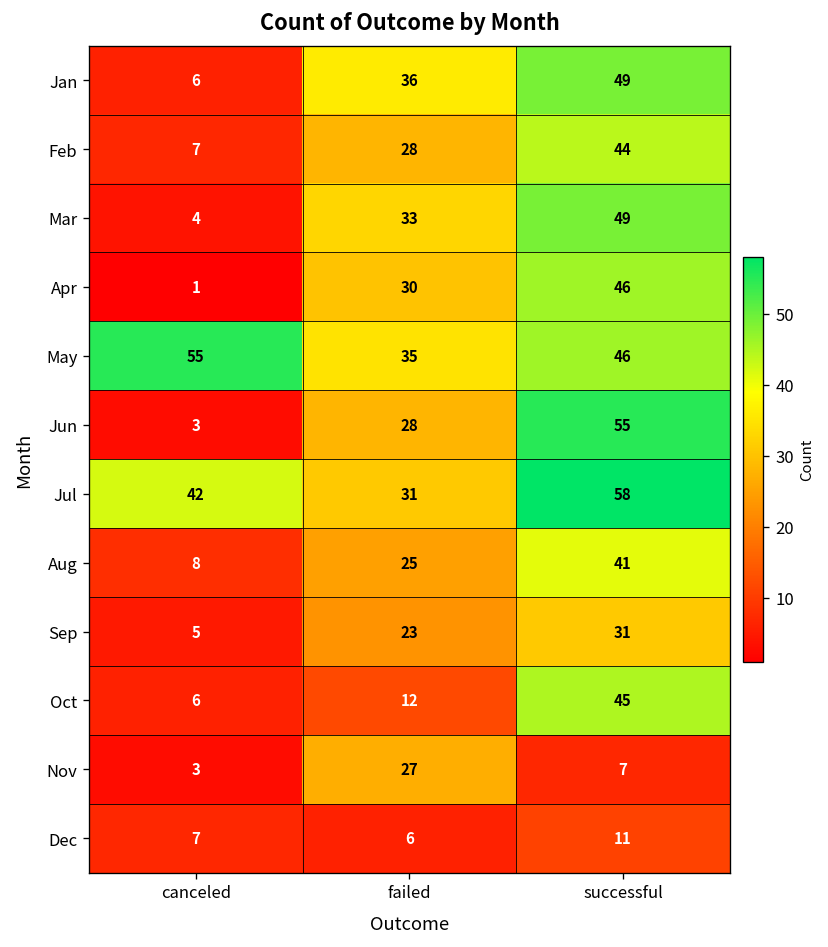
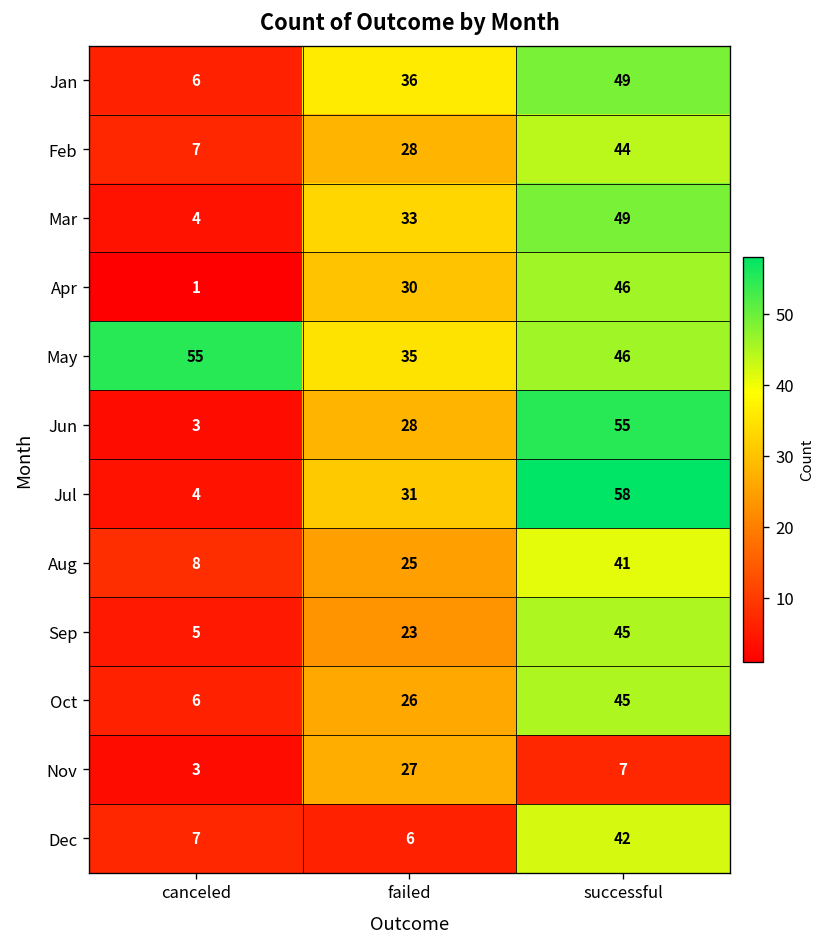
  {
    "Jan": {
      "canceled": 6,
      "failed": 36,
      "successful": 49
    },
    "Feb": {
      "canceled": 7,
      "failed": 28,
      "successful": 44
    },
    "Mar": {
      "canceled": 4,
      "failed": 33,
      "successful": 49
    },
    "Apr": {
      "canceled": 1,
      "failed": 30,
      "successful": 46
    },
    "May": {
      "canceled": 55,
      "failed": 35,
      "successful": 46
    },
    "Jun": {
      "canceled": 3,
      "failed": 28,
      "successful": 55
    },
    "Jul": {
-     "canceled": 42,
+     "canceled": 4,
      "failed": 31,
      "successful": 58
    },
    "Aug": {
      "canceled": 8,
      "failed": 25,
      "successful": 41
    },
    "Sep": {
      "canceled": 5,
      "failed": 23,
-     "successful": 31
+     "successful": 45
    },
    "Oct": {
      "canceled": 6,
-     "failed": 12,
+     "failed": 26,
      "successful": 45
    },
    "Nov": {
      "canceled": 3,
      "failed": 27,
      "successful": 7
    },
    "Dec": {
      "canceled": 7,
      "failed": 6,
-     "successful": 11
+     "successful": 42
    }
  }
